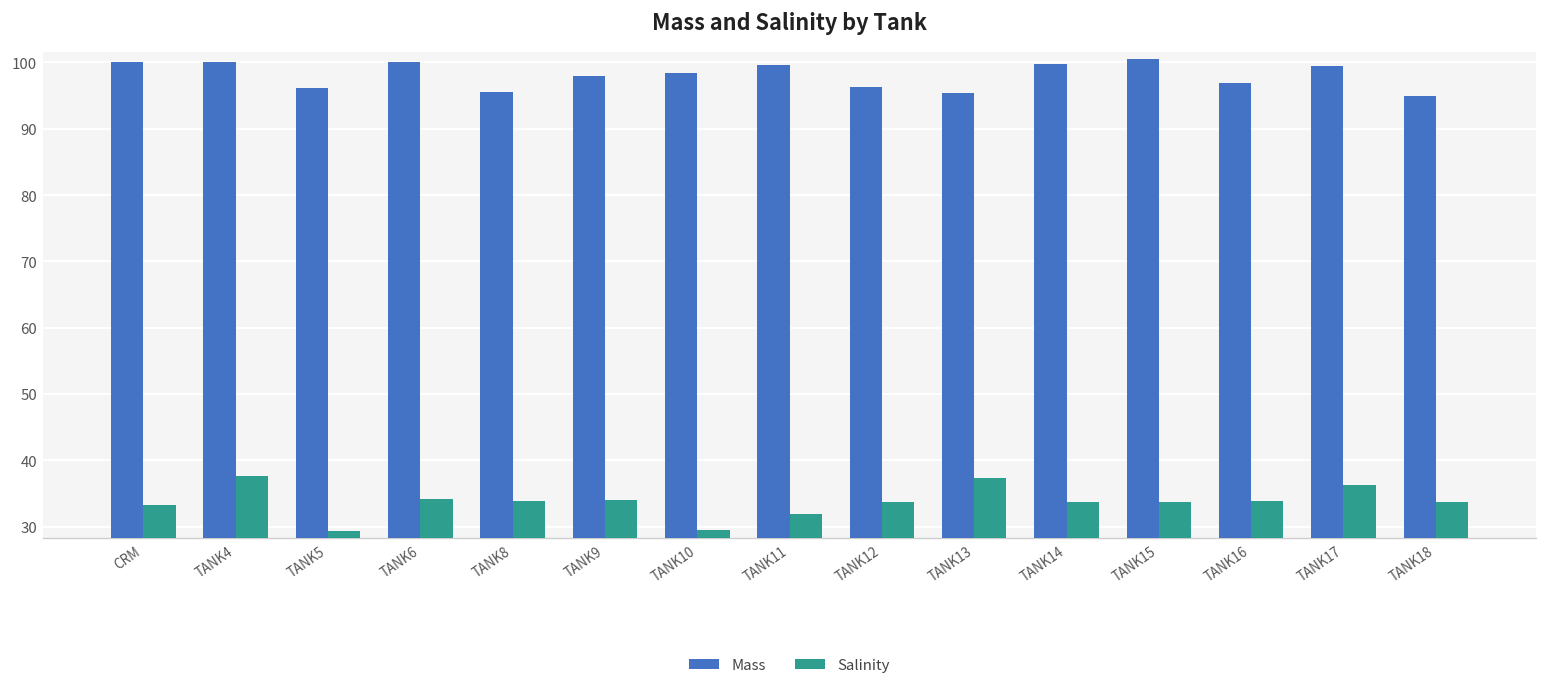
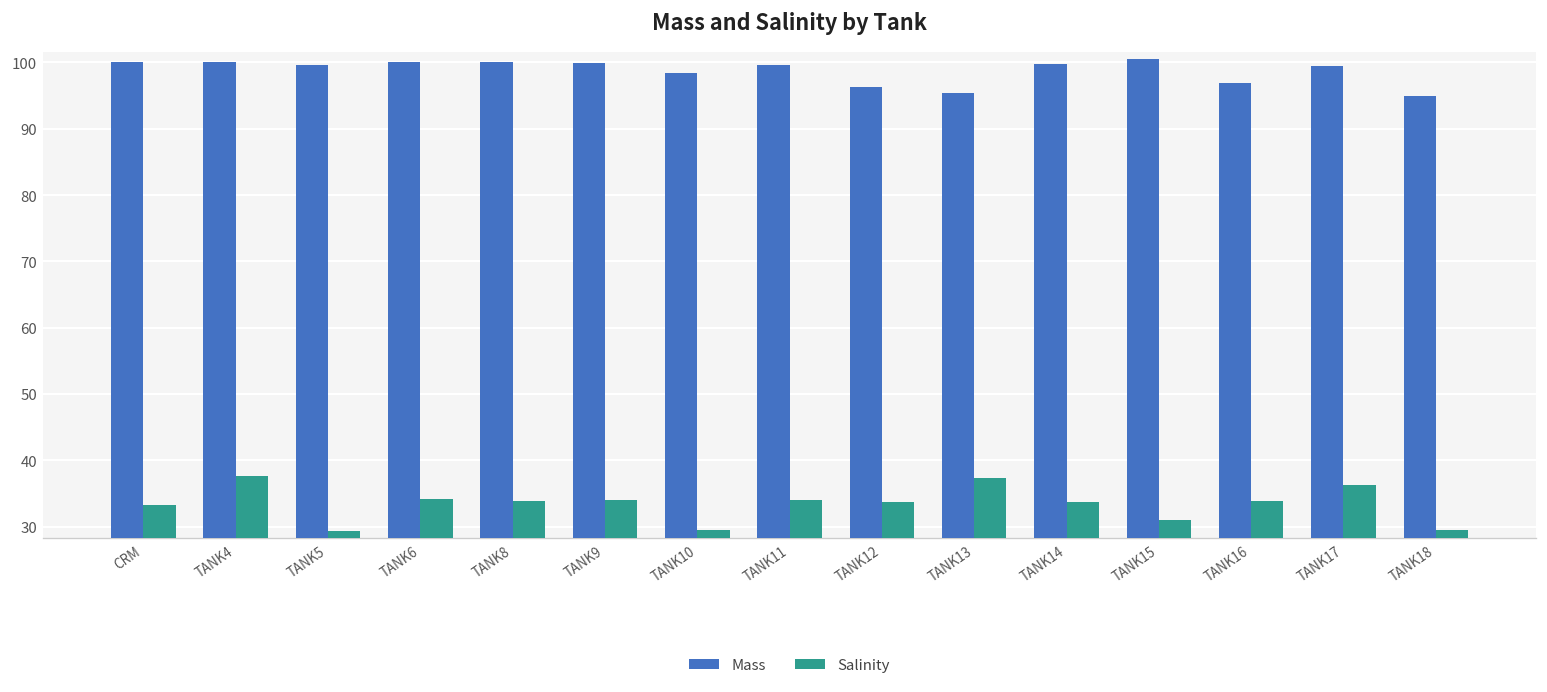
  {
    "Mass": {
      "CRM": 100,
      "TANK4": 100,
-     "TANK5": 96,
+     "TANK5": 100,
      "TANK6": 100,
-     "TANK8": 96,
-     "TANK9": 98,
+     "TANK8": 100,
+     "TANK9": 100,
      "TANK10": 98,
      "TANK11": 100,
      "TANK12": 96,
      "TANK13": 95,
      "TANK14": 100,
      "TANK15": 101,
      "TANK16": 97,
      "TANK17": 100,
      "TANK18": 95
    },
    "Salinity": {
      "CRM": 33,
      "TANK4": 38,
      "TANK5": 29,
      "TANK6": 34,
      "TANK8": 34,
      "TANK9": 34,
      "TANK10": 30,
-     "TANK11": 32,
+     "TANK11": 34,
      "TANK12": 34,
      "TANK13": 37,
      "TANK14": 34,
-     "TANK15": 34,
+     "TANK15": 31,
      "TANK16": 34,
      "TANK17": 36,
-     "TANK18": 34
+     "TANK18": 30
    }
  }
